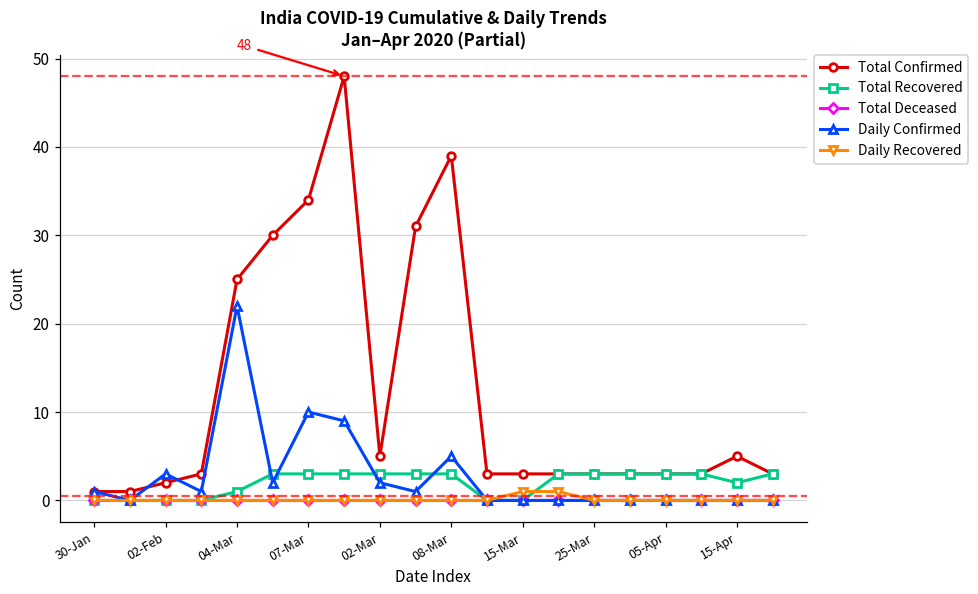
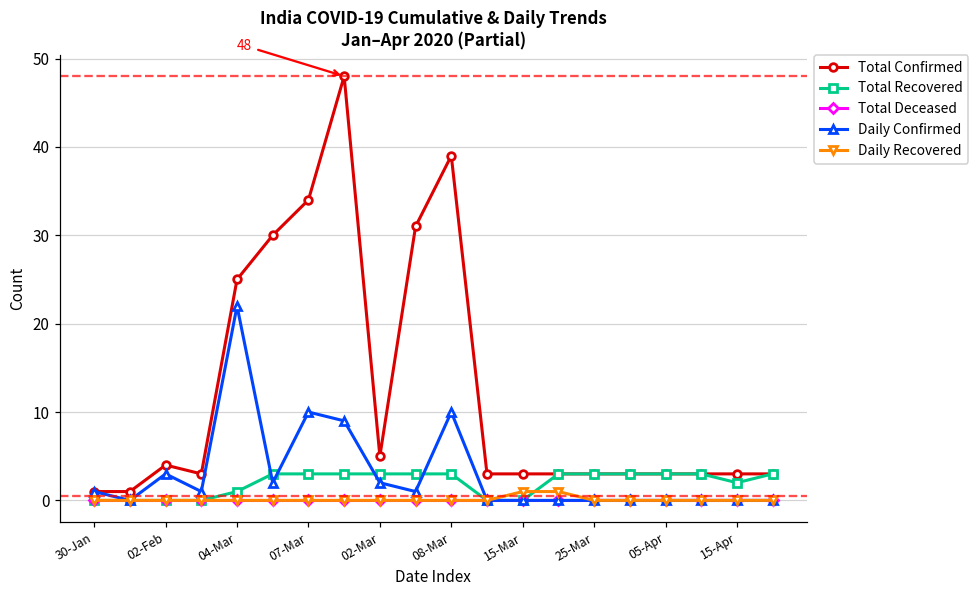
  {
    "Total Confirmed": {
-     "02-Feb": 2,
+     "02-Feb": 4,
      "04-Mar": 25,
      "07-Mar": 34,
      "02-Mar": 5,
      "08-Mar": 39,
      "15-Mar": 3,
-     "15-Apr": 5
+     "15-Apr": 3
    },
    "Total Recovered": {
      "04-Mar": 1,
      "07-Mar": 3,
      "02-Mar": 3,
      "08-Mar": 3,
      "15-Apr": 2
    },
    "Daily Confirmed": {
      "02-Feb": 3,
      "04-Mar": 22,
      "07-Mar": 10,
      "02-Mar": 2,
-     "08-Mar": 5
+     "08-Mar": 10
    },
    "Daily Recovered": {
      "15-Mar": 1
    }
  }
